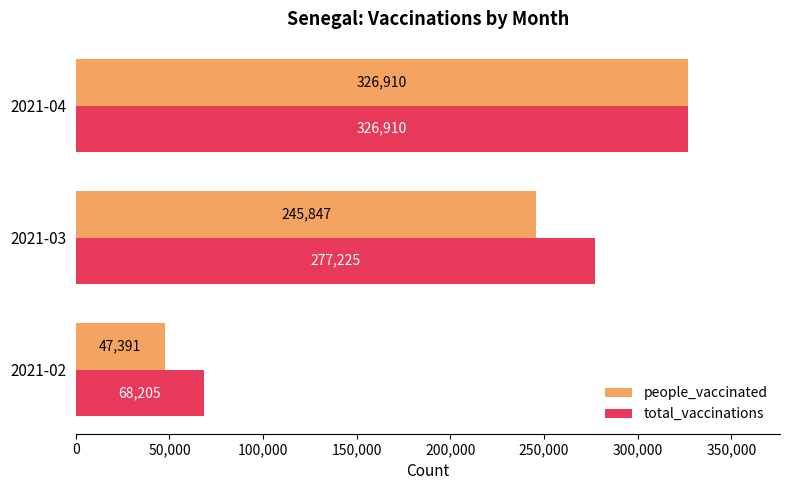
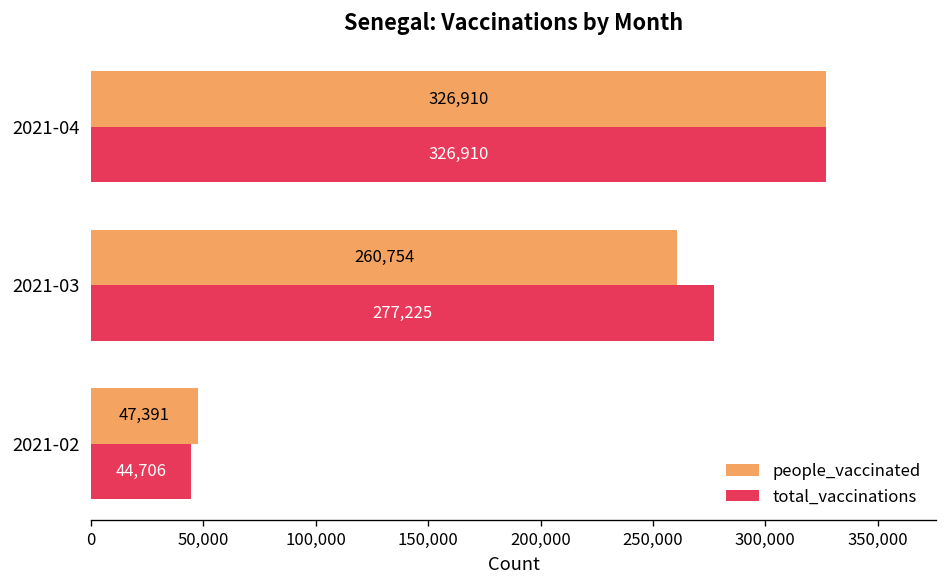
  {
    "people_vaccinated": {
      "2021-04": "326,910",
-     "2021-03": "245,847",
+     "2021-03": "260,754",
      "2021-02": "47,391"
    },
    "total_vaccinations": {
      "2021-04": "326,910",
      "2021-03": "277,225",
-     "2021-02": "68,205"
+     "2021-02": "44,706"
    }
  }
